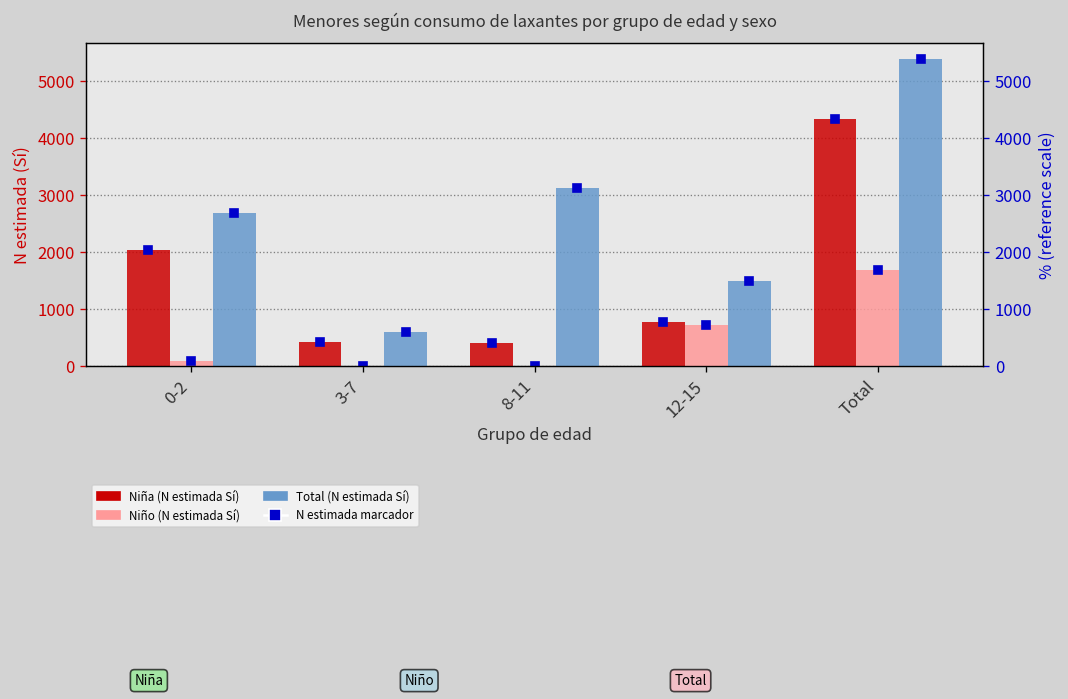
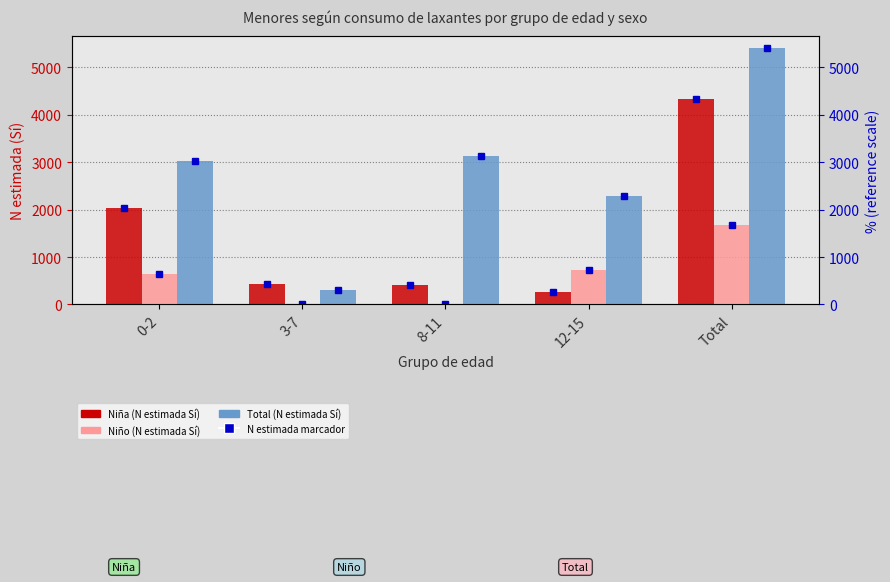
  {
    "Niña (N estimada Sí)": {
      "0-2": 2000,
      "3-7": 400,
      "8-11": 400,
-     "12-15": 800,
+     "12-15": 300,
      "Total": 4300
    },
    "Niño (N estimada Sí)": {
-     "0-2": 100,
+     "0-2": 700,
      "3-7": 0,
      "8-11": 0,
      "12-15": 700,
      "Total": 1700
    },
    "Total (N estimada Sí)": {
-     "0-2": 2700,
-     "3-7": 600,
+     "0-2": 3000,
+     "3-7": 300,
      "8-11": 3100,
-     "12-15": 1500,
+     "12-15": 2300,
      "Total": 5400
    }
  }
